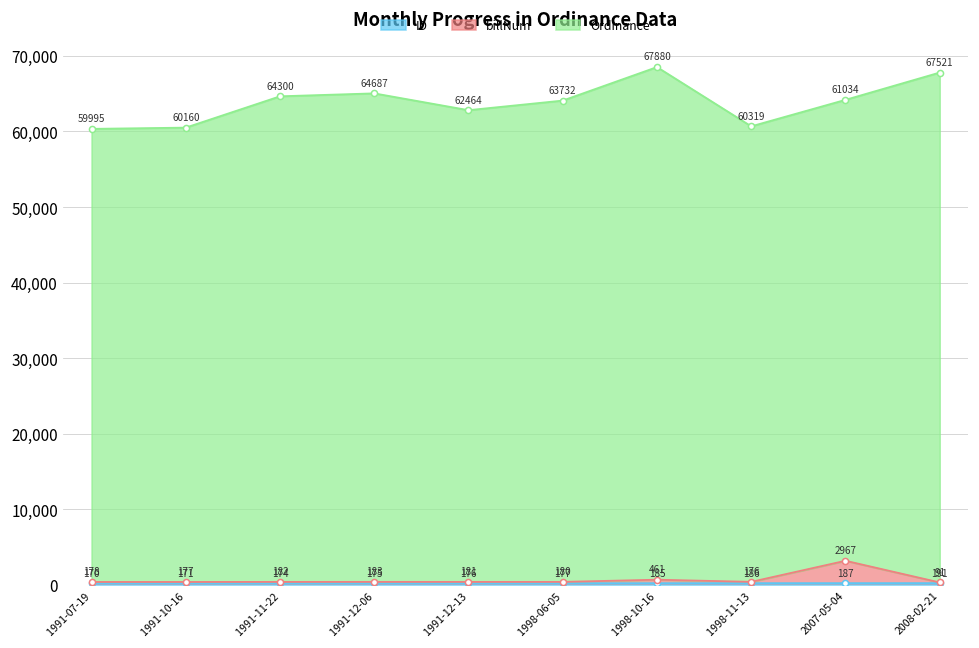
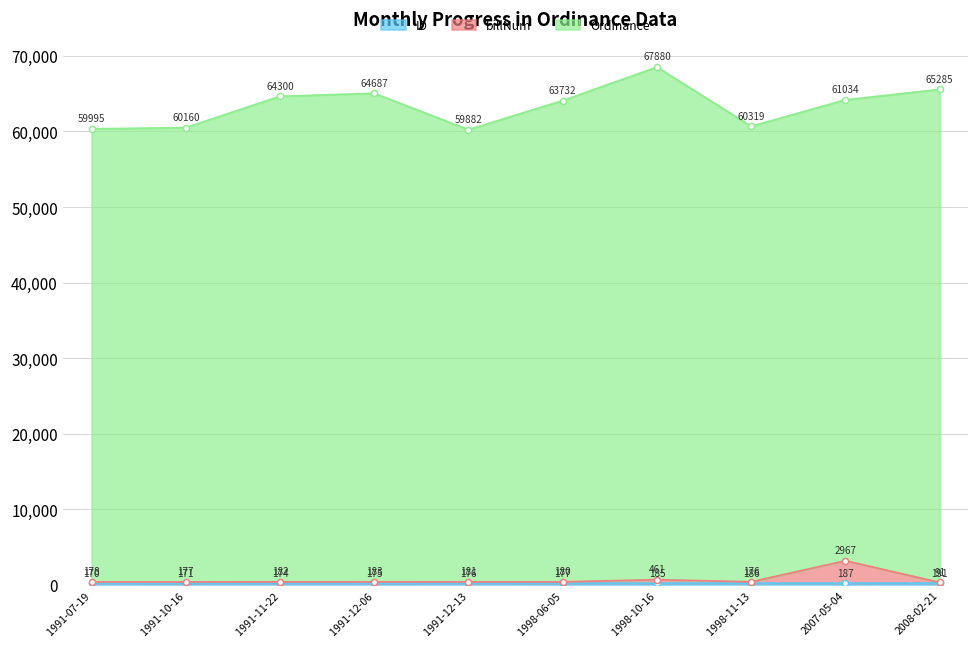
  {
    "ID": {
      "2007-05-04": 187
    },
    "billNum": {
      "2007-05-04": 2967
    },
    "Ordinance": {
      "1991-07-19": 59995,
      "1991-10-16": 60160,
      "1991-11-22": 64300,
      "1991-12-06": 64687,
-     "1991-12-13": 62464,
+     "1991-12-13": 59882,
      "1998-06-05": 63732,
      "1998-10-16": 67880,
      "1998-11-13": 60319,
      "2007-05-04": 61034,
-     "2008-02-21": 67521
+     "2008-02-21": 65285
    }
  }
